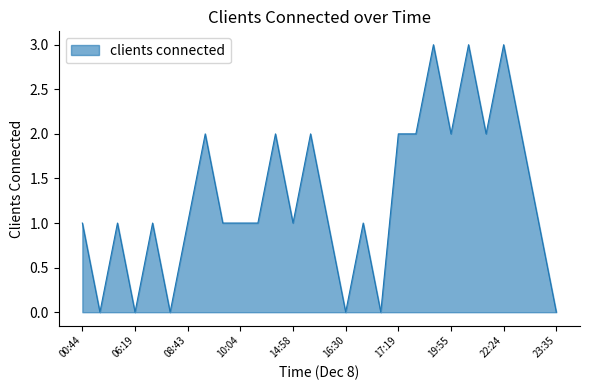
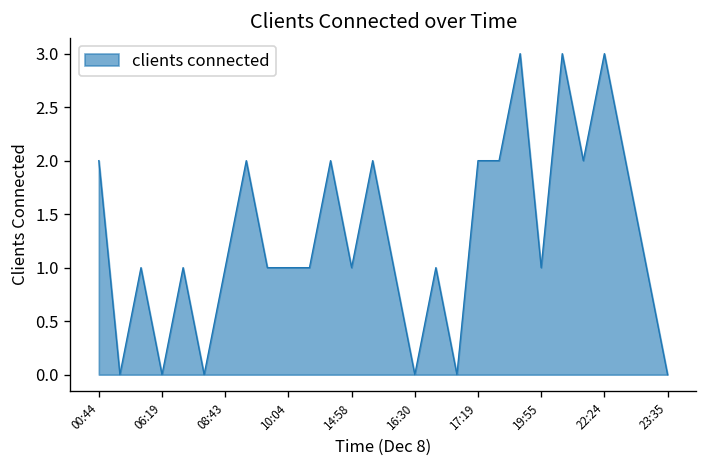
  {
-   "00:44": 1,
+   "00:44": 2,
    "08:43": 1,
    "10:04": 1,
    "17:19": 2,
-   "19:55": 2,
+   "19:55": 1,
    "22:24": 3,
    "23:35": 0
  }
